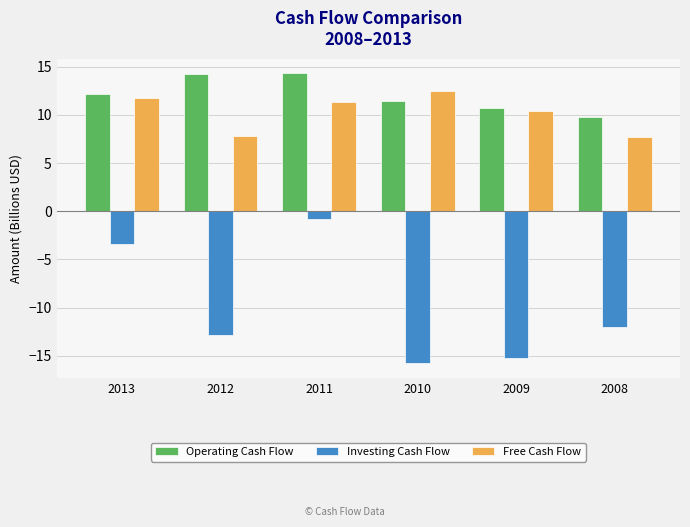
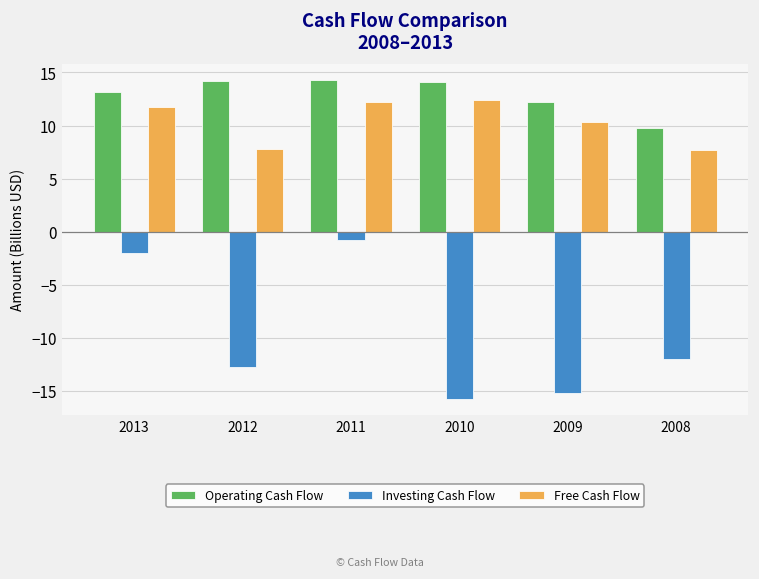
  {
    "Operating Cash Flow": {
-     "2013": 12,
+     "2013": 13,
      "2012": 14,
      "2011": 14,
-     "2010": 11,
-     "2009": 11,
+     "2010": 14,
+     "2009": 12,
      "2008": 10
    },
    "Investing Cash Flow": {
-     "2013": -3,
+     "2013": -2,
      "2012": -13,
      "2011": -1,
      "2010": -16,
      "2009": -15,
      "2008": -12
    },
    "Free Cash Flow": {
      "2013": 12,
      "2012": 8,
-     "2011": 11,
+     "2011": 12,
      "2010": 12,
      "2009": 10,
      "2008": 8
    }
  }
